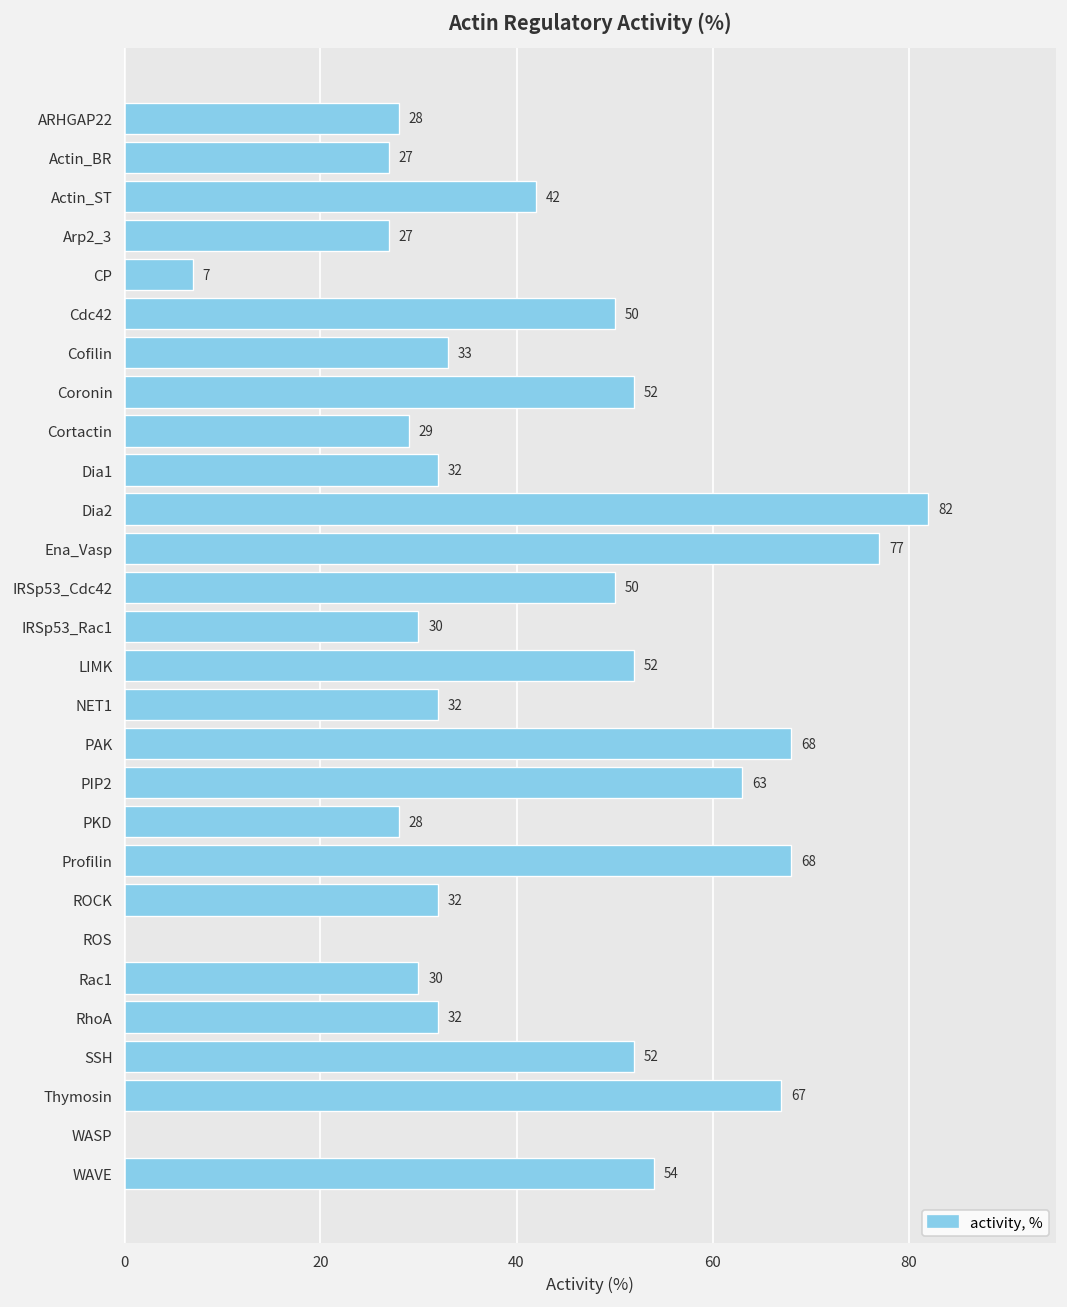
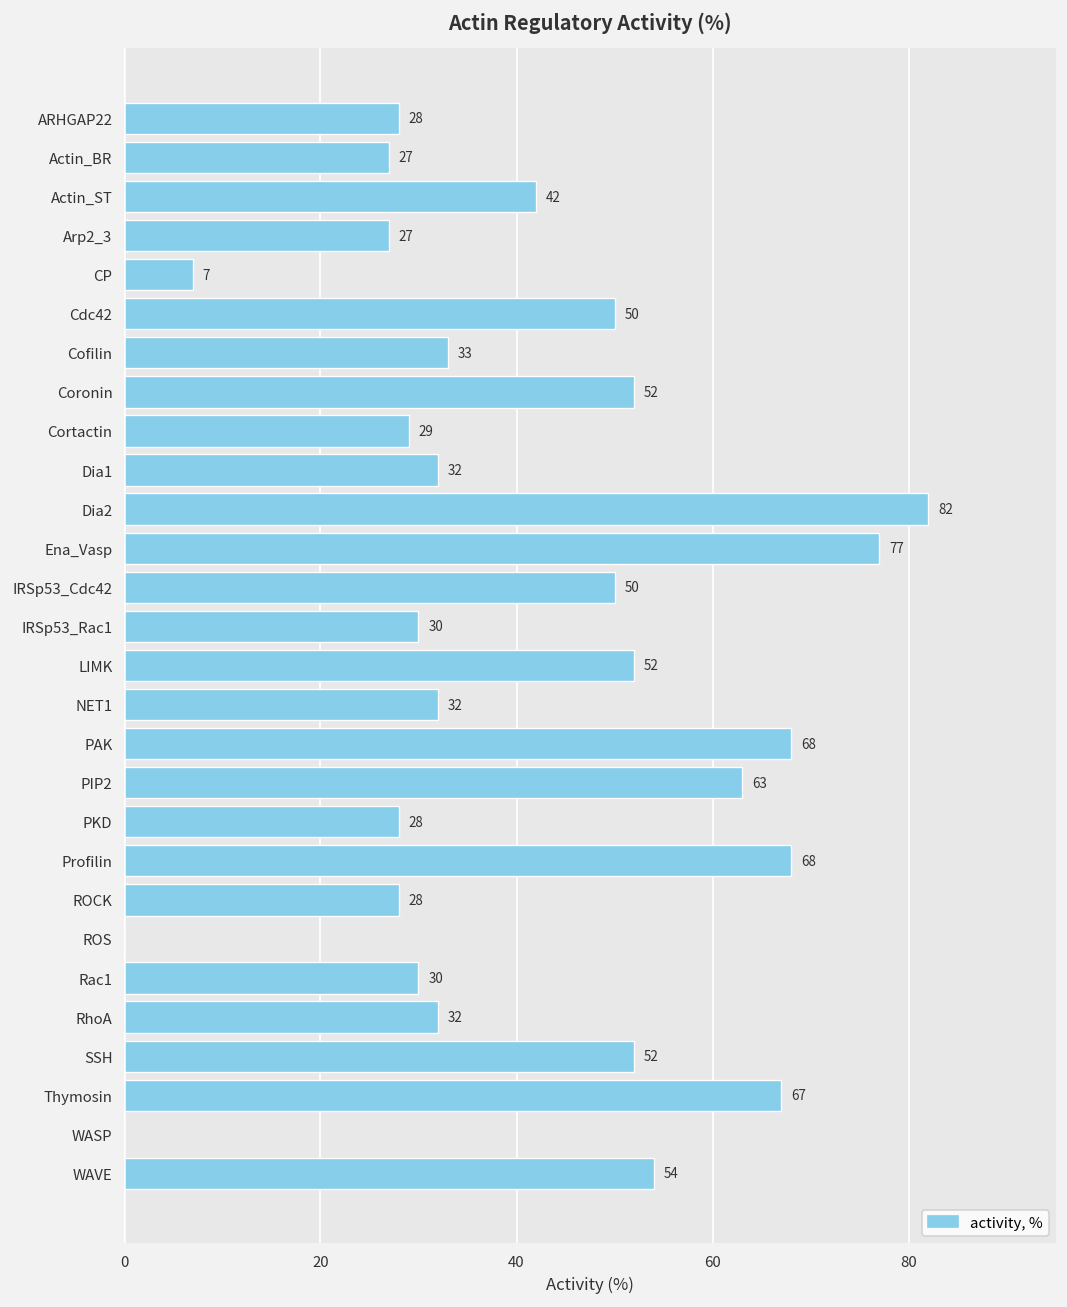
  {
    "ARHGAP22": 28,
    "Actin_BR": 27,
    "Actin_ST": 42,
    "Arp2_3": 27,
    "CP": 7,
    "Cdc42": 50,
    "Cofilin": 33,
    "Coronin": 52,
    "Cortactin": 29,
    "Dia1": 32,
    "Dia2": 82,
    "Ena_Vasp": 77,
    "IRSp53_Cdc42": 50,
    "IRSp53_Rac1": 30,
    "LIMK": 52,
    "NET1": 32,
    "PAK": 68,
    "PIP2": 63,
    "PKD": 28,
    "Profilin": 68,
-   "ROCK": 32,
+   "ROCK": 28,
    "Rac1": 30,
    "RhoA": 32,
    "SSH": 52,
    "Thymosin": 67,
    "WAVE": 54
  }
